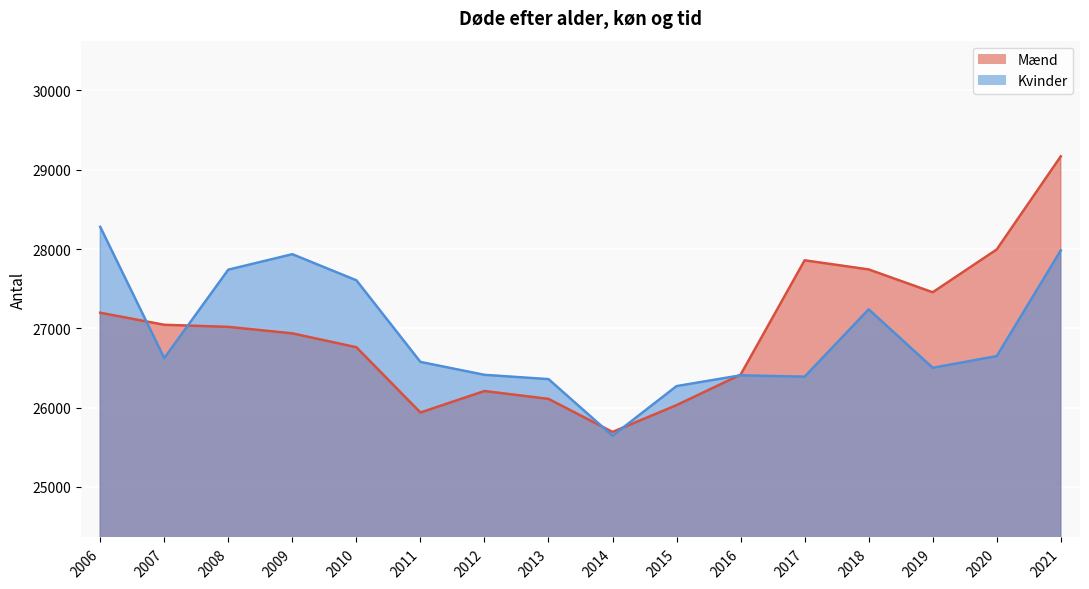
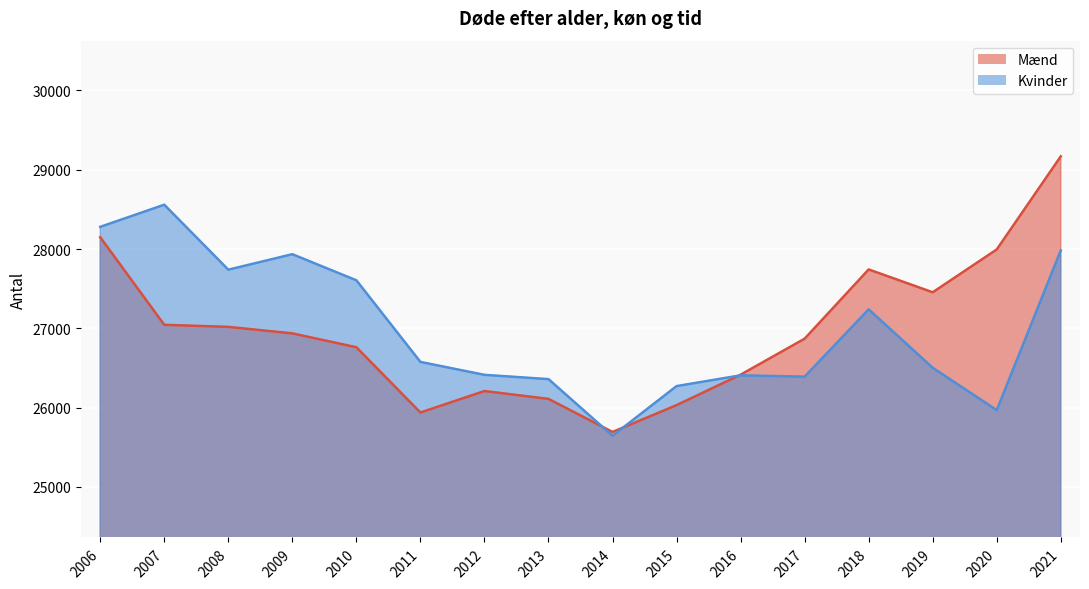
  {
    "Mænd": {
-     "2006": 27200,
+     "2006": 28100,
      "2007": 27000,
      "2008": 27000,
      "2009": 26900,
      "2010": 26800,
      "2011": 25900,
      "2012": 26200,
      "2013": 26100,
      "2014": 25700,
      "2015": 26000,
-     "2017": 27900,
+     "2017": 26900,
      "2018": 27700,
      "2019": 27500,
      "2020": 28000,
      "2021": 29200
    },
    "Kvinder": {
      "2006": 28300,
-     "2007": 26600,
+     "2007": 28600,
      "2008": 27700,
      "2009": 27900,
      "2010": 27600,
      "2011": 26600,
      "2012": 26400,
      "2013": 26400,
      "2014": 25600,
      "2015": 26300,
      "2017": 26400,
      "2018": 27200,
      "2019": 26500,
-     "2020": 26700,
+     "2020": 26000,
      "2021": 28000
    }
  }
